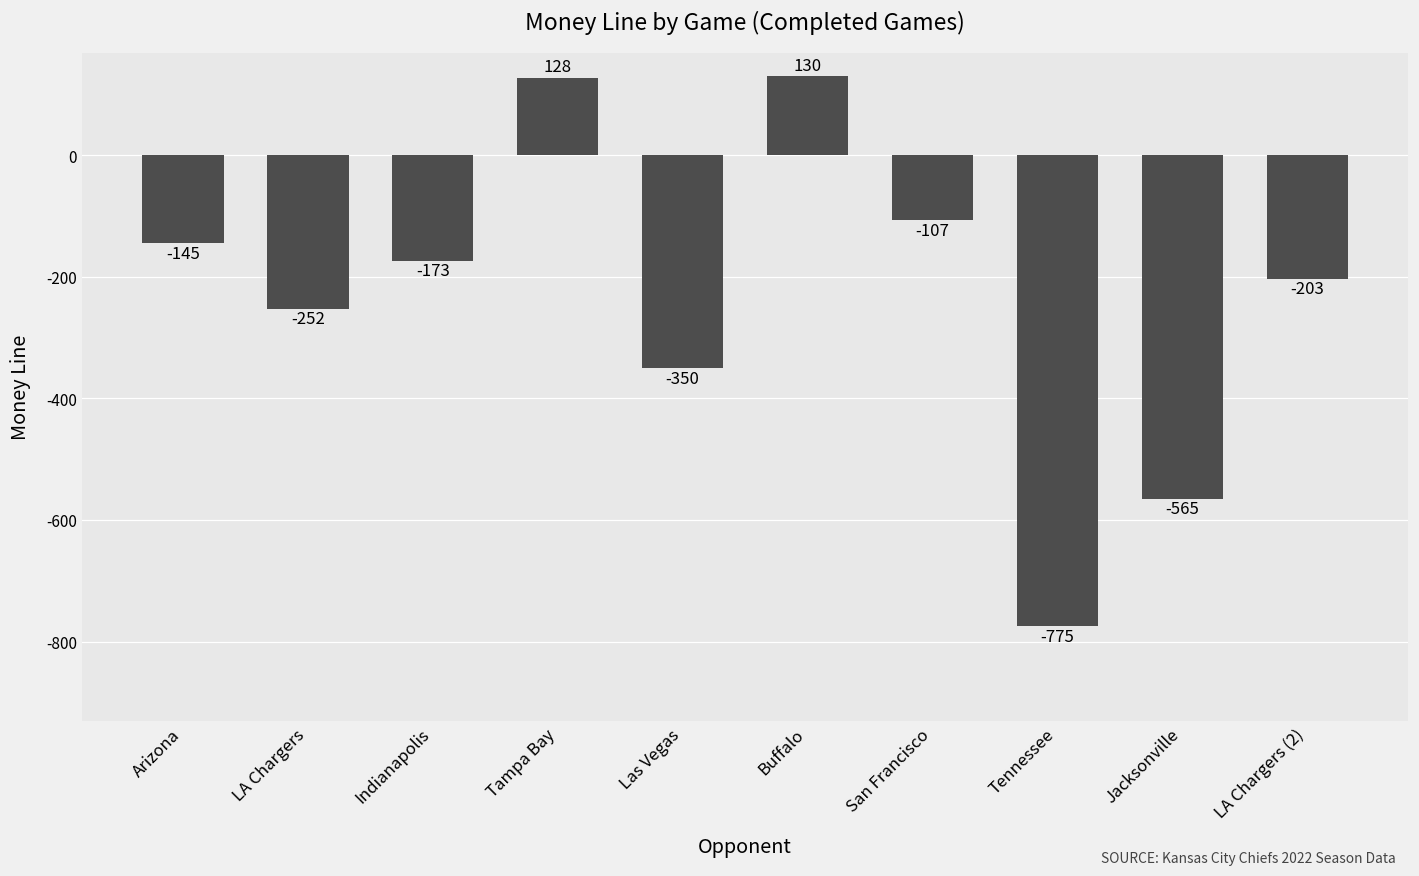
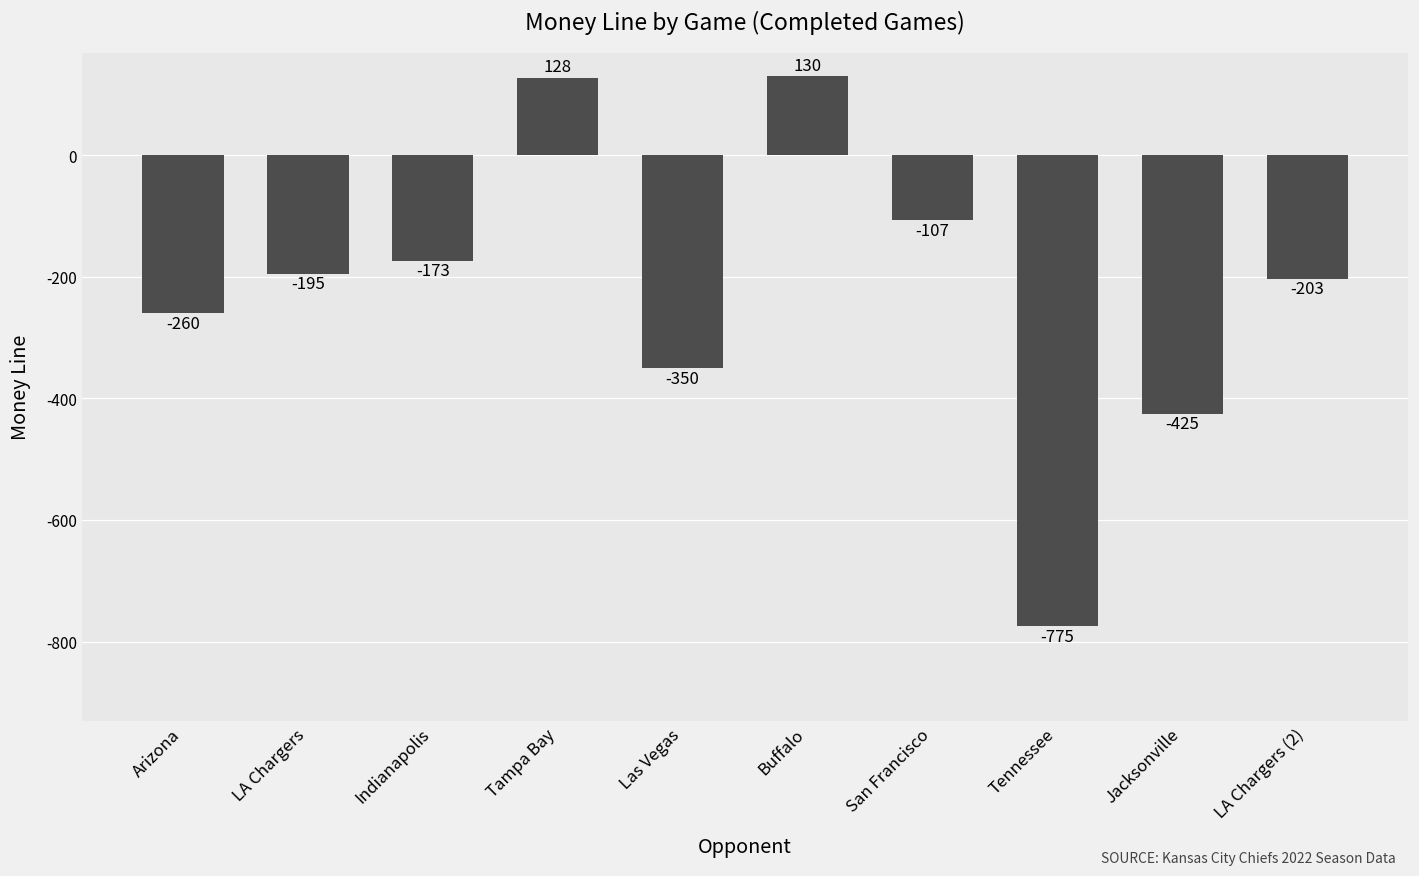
  {
-   "Arizona": -145,
-   "LA Chargers": -252,
+   "Arizona": -260,
+   "LA Chargers": -195,
    "Indianapolis": -173,
    "Tampa Bay": 128,
    "Las Vegas": -350,
    "Buffalo": 130,
    "San Francisco": -107,
    "Tennessee": -775,
-   "Jacksonville": -565,
+   "Jacksonville": -425,
    "LA Chargers (2)": -203
  }
